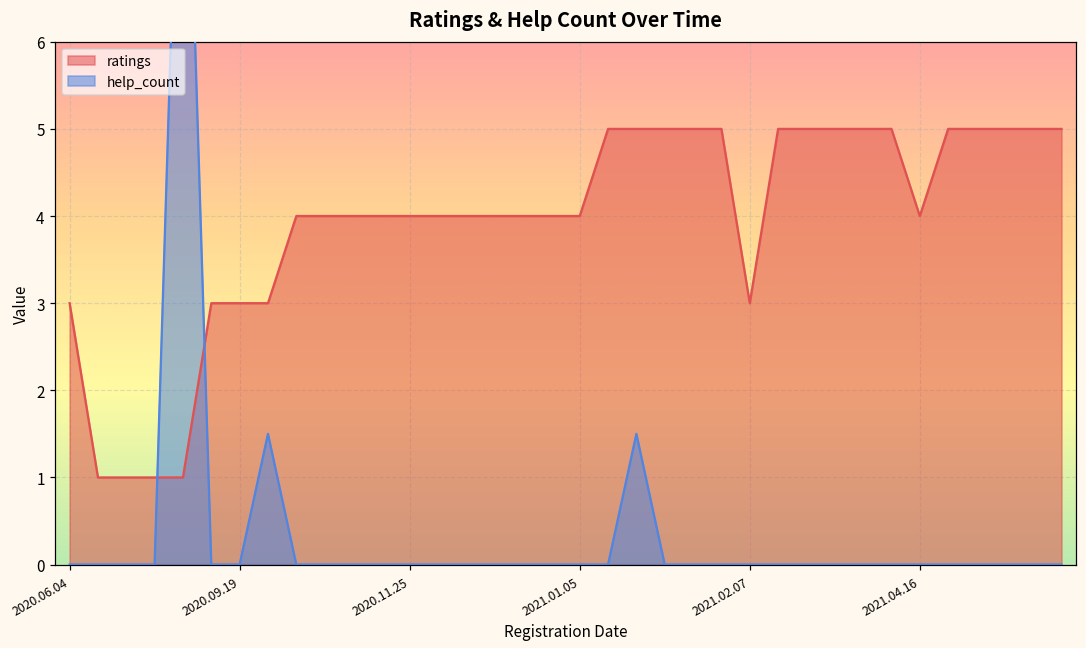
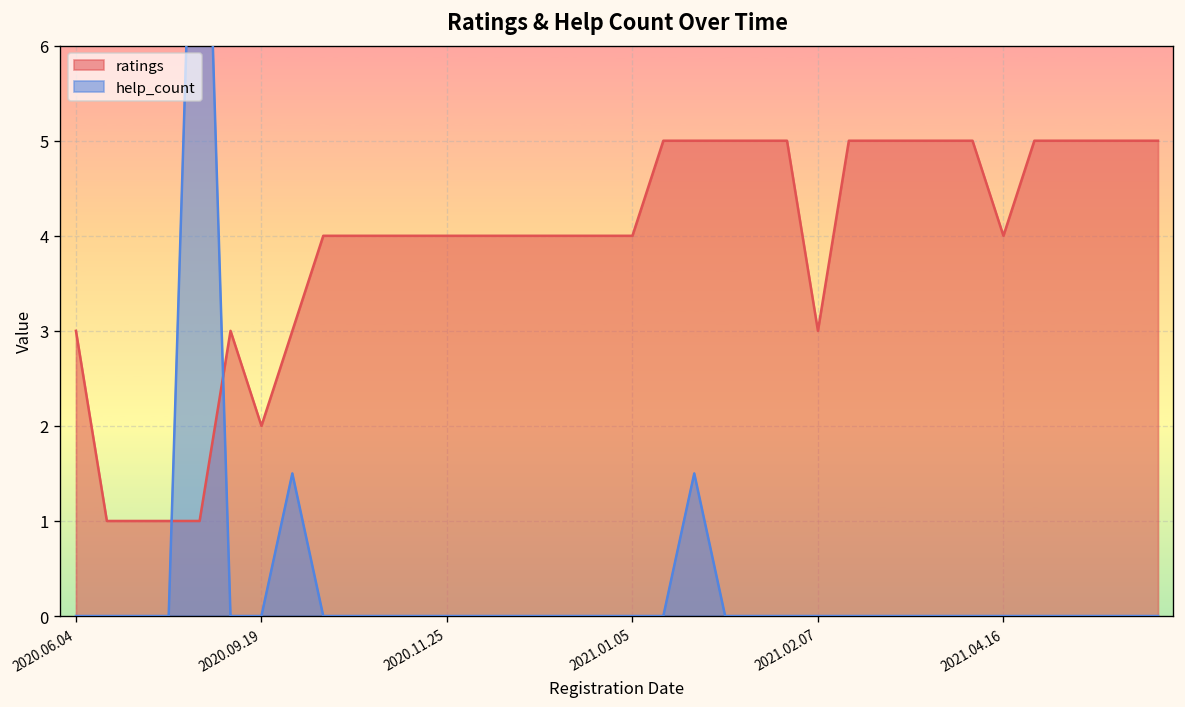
  {
    "ratings": {
      "2020.06.04": 3,
-     "2020.09.19": 3,
+     "2020.09.19": 2,
      "2021.01.05": 4,
      "2021.02.07": 3,
      "2021.04.16": 4
    },
    "help_count": {
      "2020.06.04": 0,
      "2020.09.19": 0,
      "2021.01.05": 0,
      "2021.02.07": 0,
      "2021.04.16": 0
    }
  }
